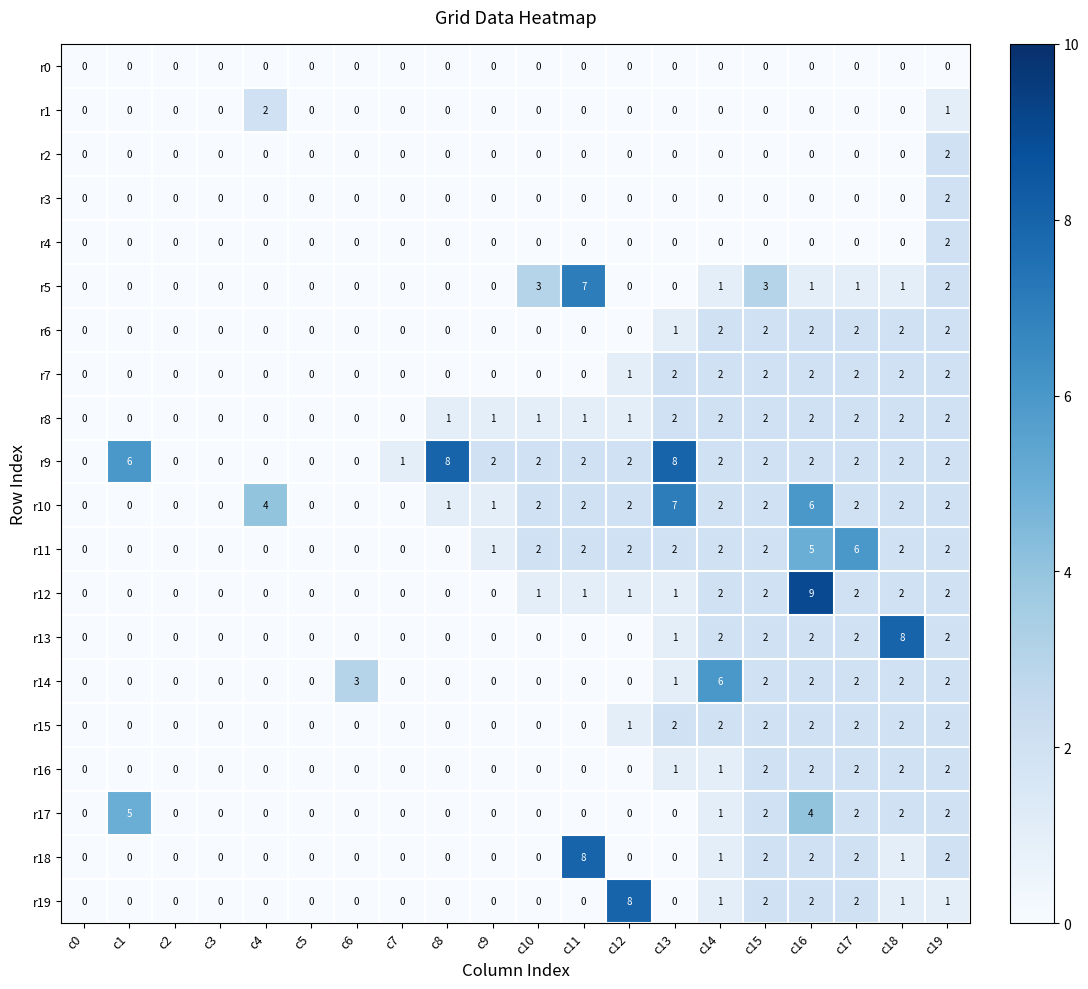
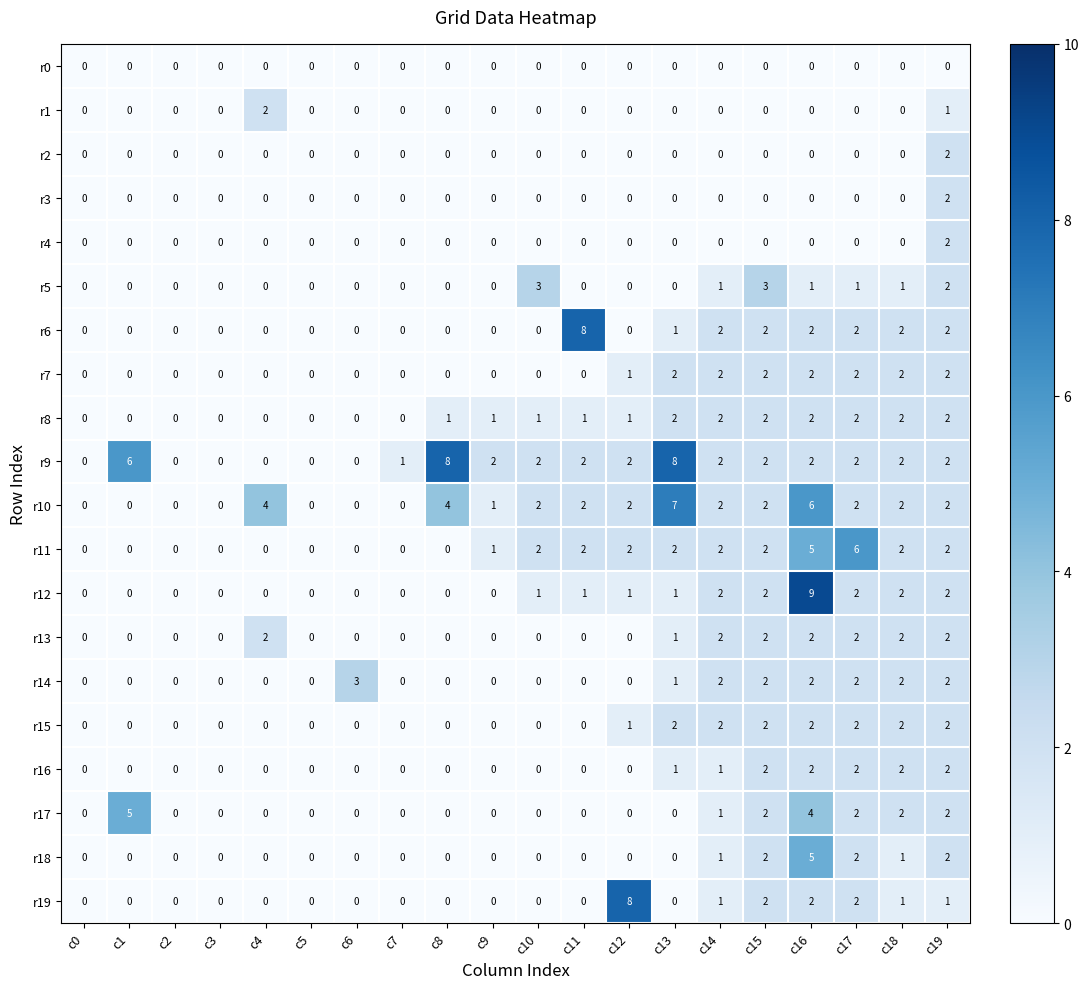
  {
    "r5": {
      "c0": 0,
      "c1": 0,
      "c2": 0,
      "c3": 0,
      "c4": 0,
      "c5": 0,
      "c6": 0,
      "c7": 0,
      "c8": 0,
      "c9": 0,
      "c10": 3,
-     "c11": 7,
+     "c11": 0,
      "c12": 0,
      "c13": 0,
      "c14": 1,
      "c15": 3,
      "c16": 1,
      "c17": 1,
      "c18": 1,
      "c19": 2
    },
    "r6": {
      "c0": 0,
      "c1": 0,
      "c2": 0,
      "c3": 0,
      "c4": 0,
      "c5": 0,
      "c6": 0,
      "c7": 0,
      "c8": 0,
      "c9": 0,
      "c10": 0,
-     "c11": 0,
+     "c11": 8,
      "c12": 0,
      "c13": 1,
      "c14": 2,
      "c15": 2,
      "c16": 2,
      "c17": 2,
      "c18": 2,
      "c19": 2
    },
    "r10": {
      "c0": 0,
      "c1": 0,
      "c2": 0,
      "c3": 0,
      "c4": 4,
      "c5": 0,
      "c6": 0,
      "c7": 0,
-     "c8": 1,
+     "c8": 4,
      "c9": 1,
      "c10": 2,
      "c11": 2,
      "c12": 2,
      "c13": 7,
      "c14": 2,
      "c15": 2,
      "c16": 6,
      "c17": 2,
      "c18": 2,
      "c19": 2
    },
    "r13": {
      "c0": 0,
      "c1": 0,
      "c2": 0,
      "c3": 0,
-     "c4": 0,
+     "c4": 2,
      "c5": 0,
      "c6": 0,
      "c7": 0,
      "c8": 0,
      "c9": 0,
      "c10": 0,
      "c11": 0,
      "c12": 0,
      "c13": 1,
      "c14": 2,
      "c15": 2,
      "c16": 2,
      "c17": 2,
-     "c18": 8,
+     "c18": 2,
      "c19": 2
    },
    "r14": {
      "c0": 0,
      "c1": 0,
      "c2": 0,
      "c3": 0,
      "c4": 0,
      "c5": 0,
      "c6": 3,
      "c7": 0,
      "c8": 0,
      "c9": 0,
      "c10": 0,
      "c11": 0,
      "c12": 0,
      "c13": 1,
-     "c14": 6,
+     "c14": 2,
      "c15": 2,
      "c16": 2,
      "c17": 2,
      "c18": 2,
      "c19": 2
    },
    "r18": {
      "c0": 0,
      "c1": 0,
      "c2": 0,
      "c3": 0,
      "c4": 0,
      "c5": 0,
      "c6": 0,
      "c7": 0,
      "c8": 0,
      "c9": 0,
      "c10": 0,
-     "c11": 8,
+     "c11": 0,
      "c12": 0,
      "c13": 0,
      "c14": 1,
      "c15": 2,
-     "c16": 2,
+     "c16": 5,
      "c17": 2,
      "c18": 1,
      "c19": 2
    }
  }
